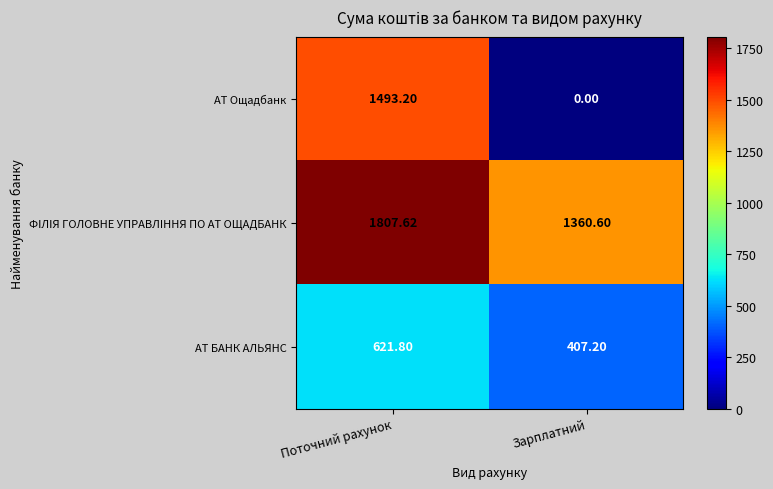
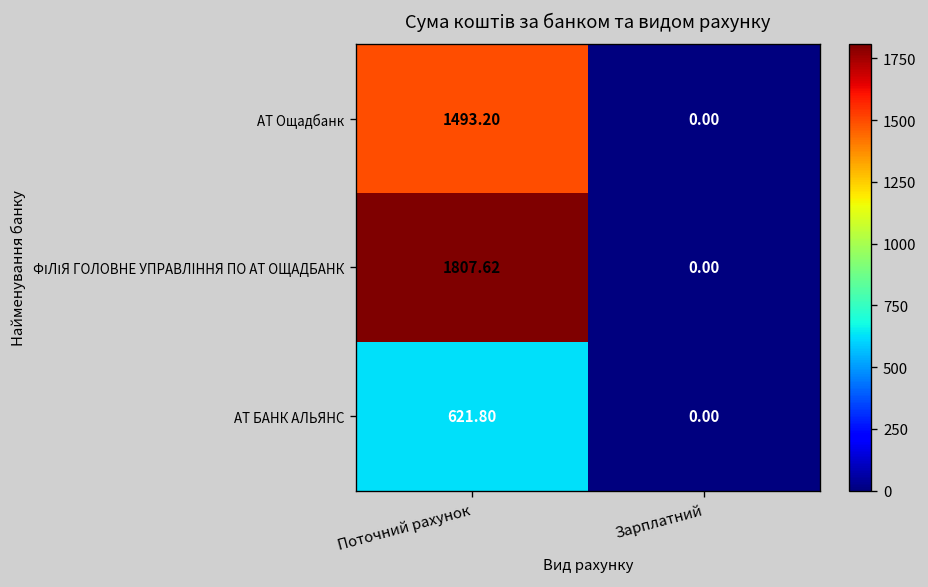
  {
    "АТ Ощадбанк": {
      "Поточний рахунок": 1493.20,
      "Зарплатний": 0.00
    },
    "ФІЛІЯ ГОЛОВНЕ УПРАВЛIННЯ ПО АТ ОЩАДБАНК": {
      "Поточний рахунок": 1807.62,
-     "Зарплатний": 1360.60
+     "Зарплатний": 0.00
    },
    "АТ БАНК АЛЬЯНС": {
      "Поточний рахунок": 621.80,
-     "Зарплатний": 407.20
+     "Зарплатний": 0.00
    }
  }
